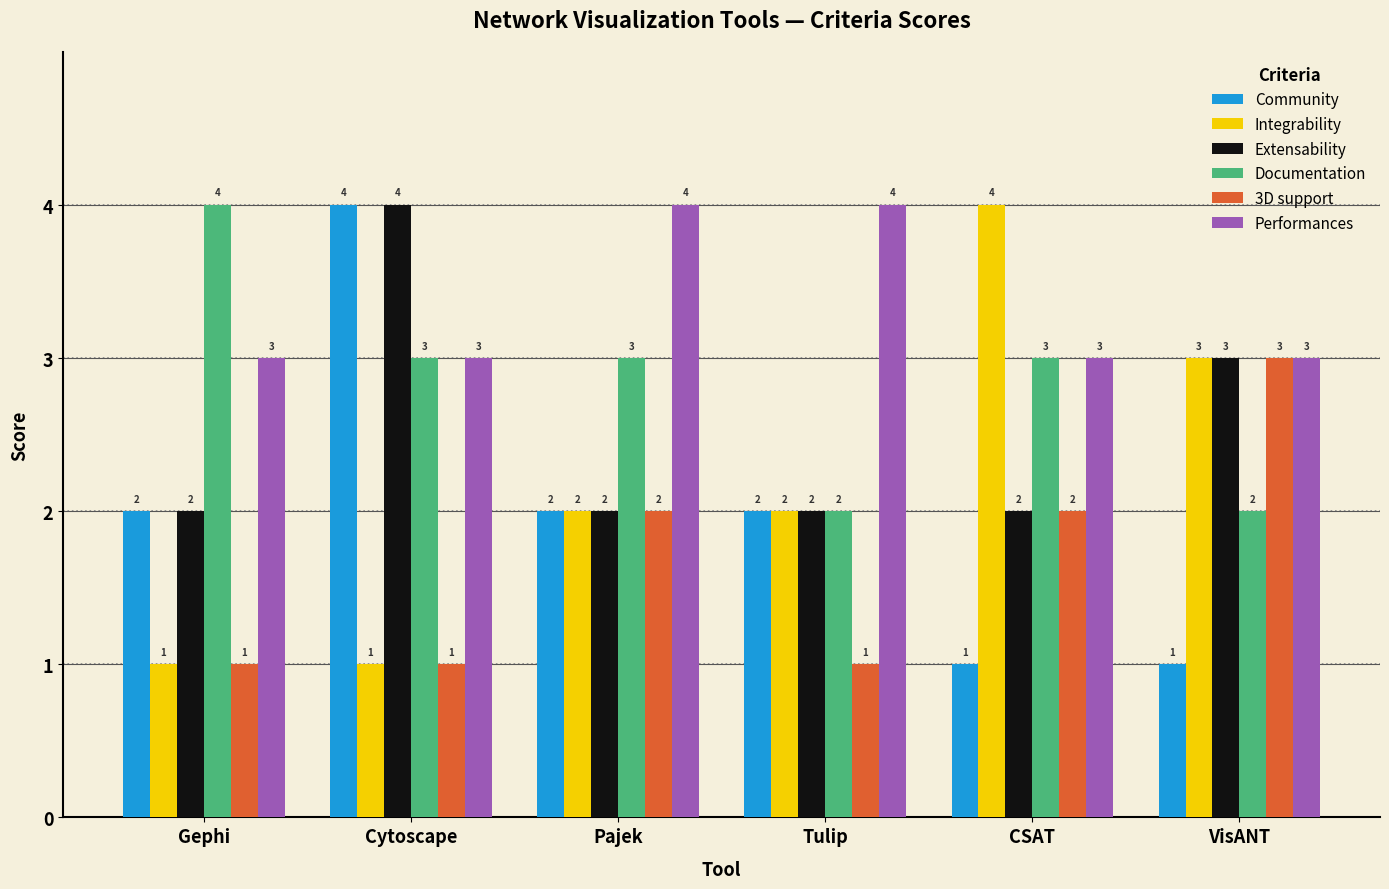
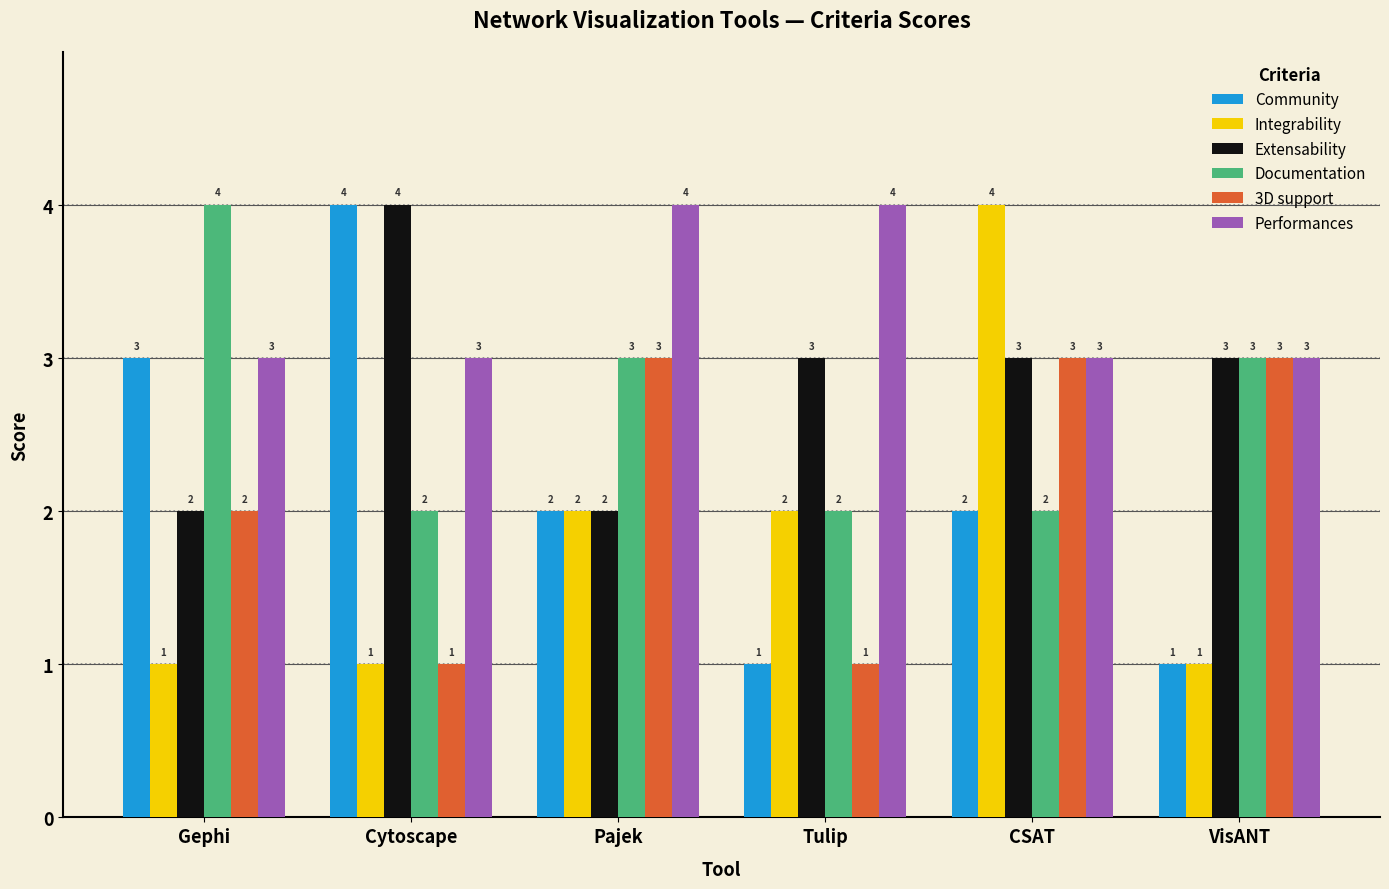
  {
    "Community": {
-     "Gephi": 2,
+     "Gephi": 3,
      "Cytoscape": 4,
      "Pajek": 2,
-     "Tulip": 2,
-     "CSAT": 1,
+     "Tulip": 1,
+     "CSAT": 2,
      "VisANT": 1
    },
    "Integrability": {
      "Gephi": 1,
      "Cytoscape": 1,
      "Pajek": 2,
      "Tulip": 2,
      "CSAT": 4,
-     "VisANT": 3
+     "VisANT": 1
    },
    "Extensability": {
      "Gephi": 2,
      "Cytoscape": 4,
      "Pajek": 2,
-     "Tulip": 2,
-     "CSAT": 2,
+     "Tulip": 3,
+     "CSAT": 3,
      "VisANT": 3
    },
    "Documentation": {
      "Gephi": 4,
-     "Cytoscape": 3,
+     "Cytoscape": 2,
      "Pajek": 3,
      "Tulip": 2,
-     "CSAT": 3,
-     "VisANT": 2
+     "CSAT": 2,
+     "VisANT": 3
    },
    "3D support": {
-     "Gephi": 1,
+     "Gephi": 2,
      "Cytoscape": 1,
-     "Pajek": 2,
+     "Pajek": 3,
      "Tulip": 1,
-     "CSAT": 2,
+     "CSAT": 3,
      "VisANT": 3
    },
    "Performances": {
      "Gephi": 3,
      "Cytoscape": 3,
      "Pajek": 4,
      "Tulip": 4,
      "CSAT": 3,
      "VisANT": 3
    }
  }
